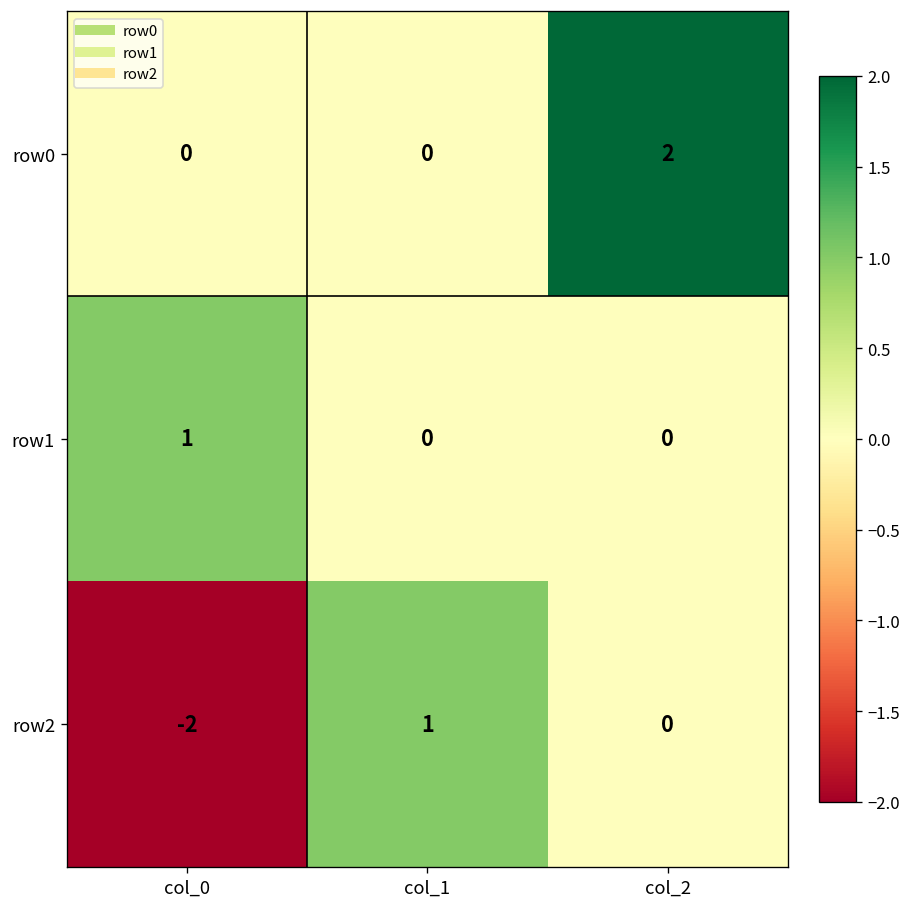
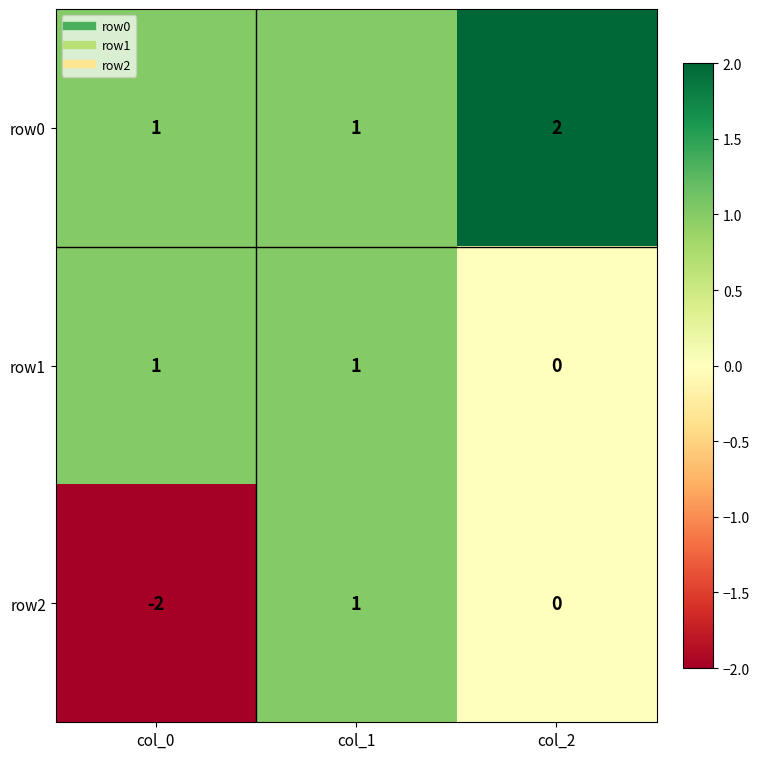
  {
    "row0": {
-     "col_0": 0,
-     "col_1": 0,
+     "col_0": 1,
+     "col_1": 1,
      "col_2": 2
    },
    "row1": {
      "col_0": 1,
-     "col_1": 0,
+     "col_1": 1,
      "col_2": 0
    },
    "row2": {
      "col_0": -2,
      "col_1": 1,
      "col_2": 0
    }
  }
